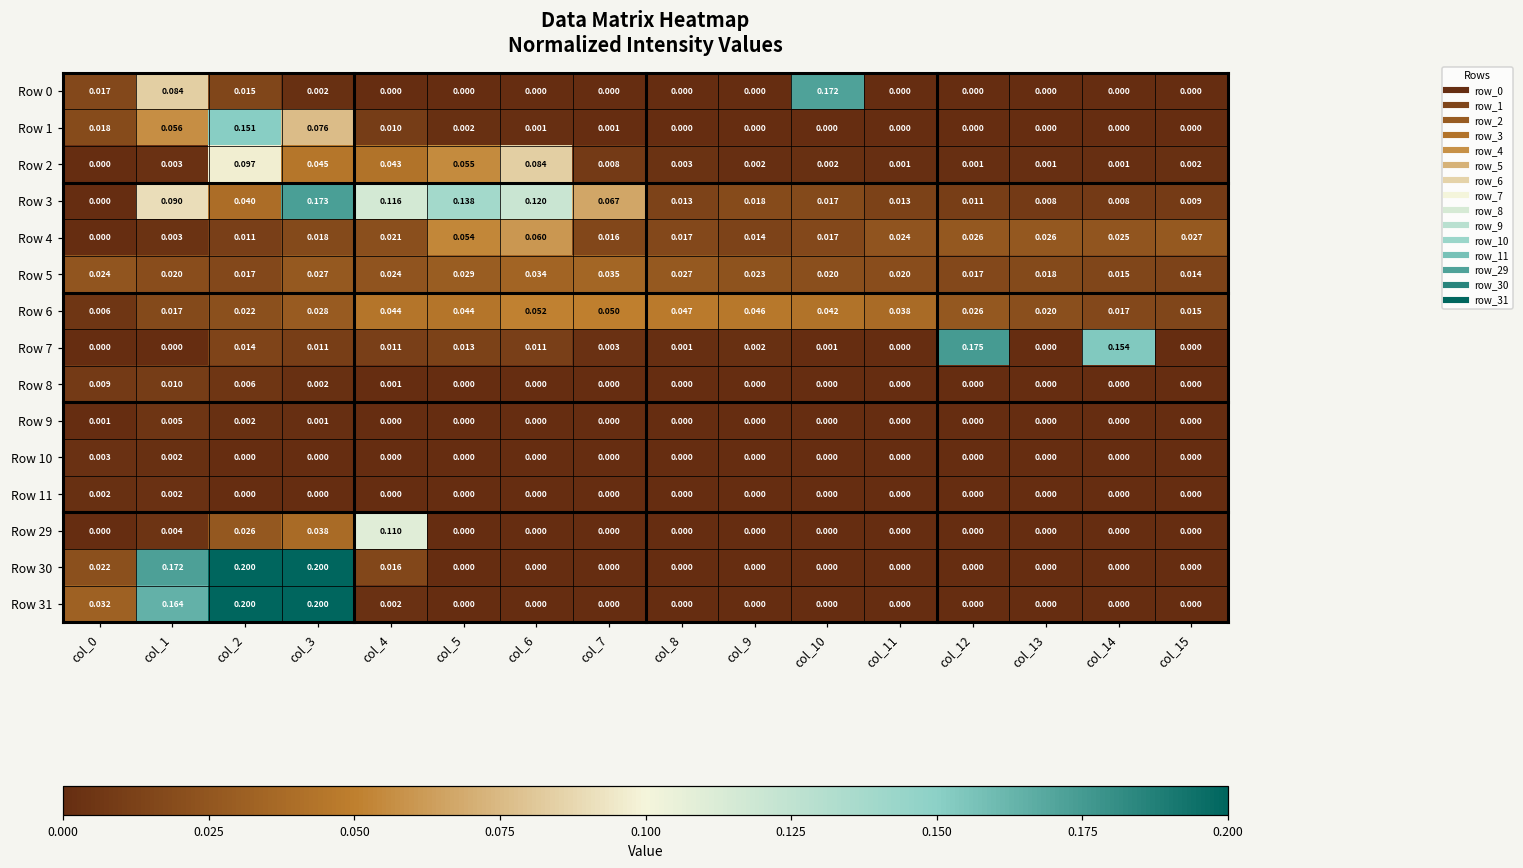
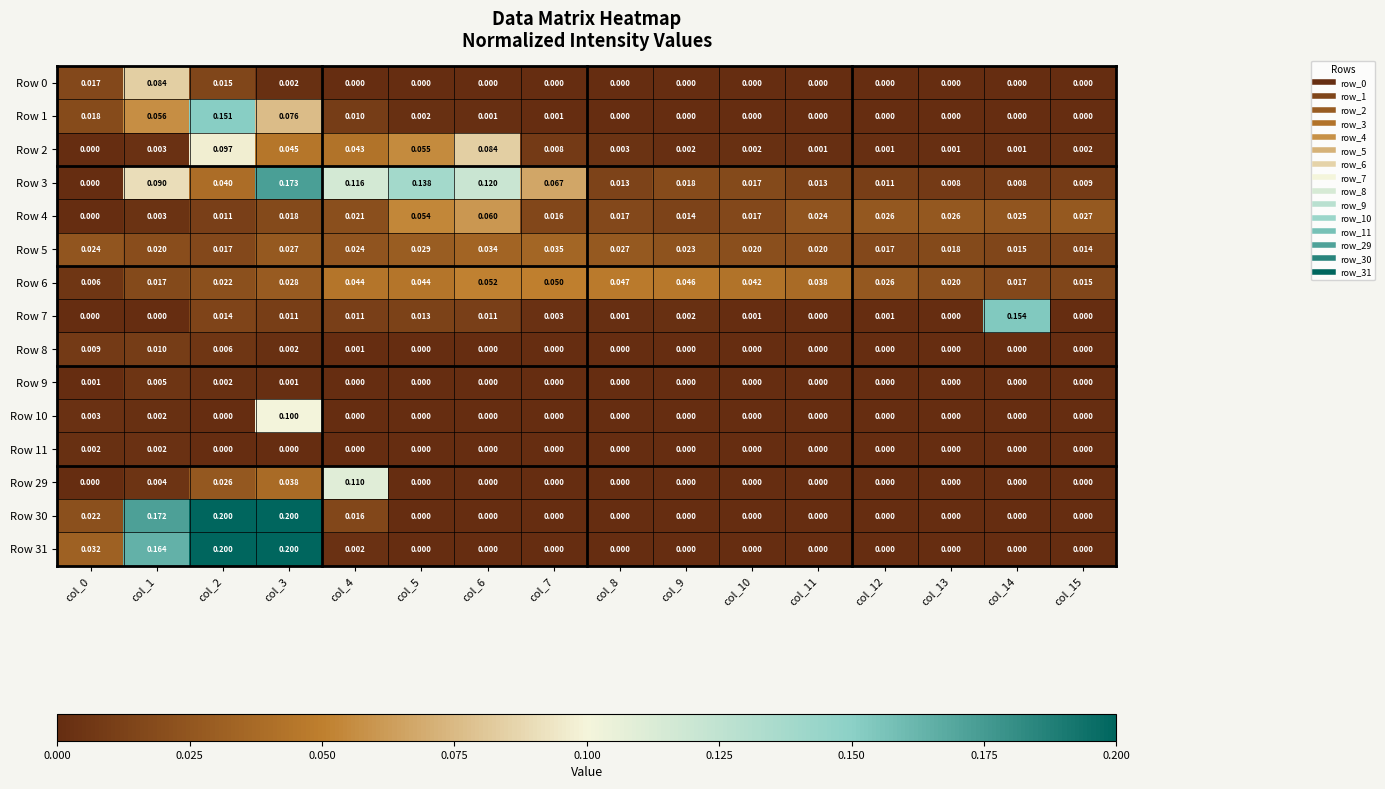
  {
    "Row 0": {
      "col_0": 0.017,
      "col_1": 0.084,
      "col_2": 0.015,
      "col_3": 0.002,
      "col_4": 0.000,
      "col_5": 0.000,
      "col_6": 0.000,
      "col_7": 0.000,
      "col_8": 0.000,
      "col_9": 0.000,
-     "col_10": 0.172,
+     "col_10": 0.000,
      "col_11": 0.000,
      "col_12": 0.000,
      "col_13": 0.000,
      "col_14": 0.000,
      "col_15": 0.000
    },
    "Row 7": {
      "col_0": 0.000,
      "col_1": 0.000,
      "col_2": 0.014,
      "col_3": 0.011,
      "col_4": 0.011,
      "col_5": 0.013,
      "col_6": 0.011,
      "col_7": 0.003,
      "col_8": 0.001,
      "col_9": 0.002,
      "col_10": 0.001,
      "col_11": 0.000,
-     "col_12": 0.175,
+     "col_12": 0.001,
      "col_13": 0.000,
      "col_14": 0.154,
      "col_15": 0.000
    },
    "Row 10": {
      "col_0": 0.003,
      "col_1": 0.002,
      "col_2": 0.000,
-     "col_3": 0.000,
+     "col_3": 0.100,
      "col_4": 0.000,
      "col_5": 0.000,
      "col_6": 0.000,
      "col_7": 0.000,
      "col_8": 0.000,
      "col_9": 0.000,
      "col_10": 0.000,
      "col_11": 0.000,
      "col_12": 0.000,
      "col_13": 0.000,
      "col_14": 0.000,
      "col_15": 0.000
    }
  }
